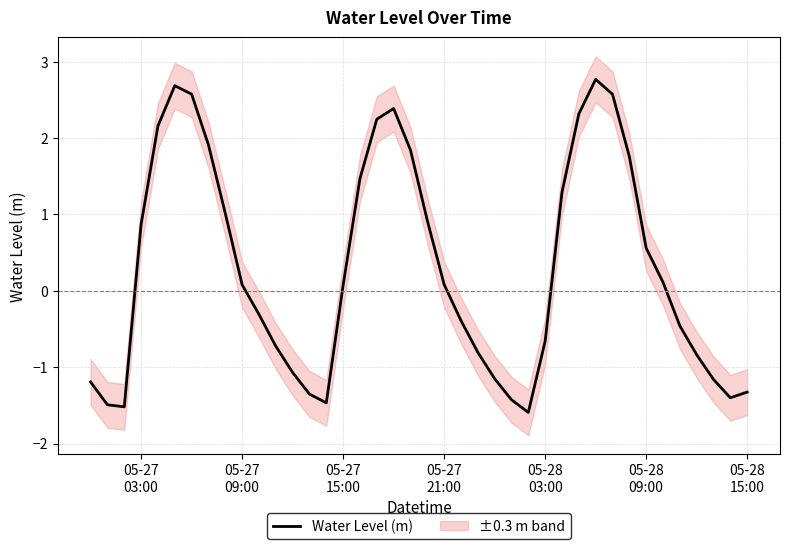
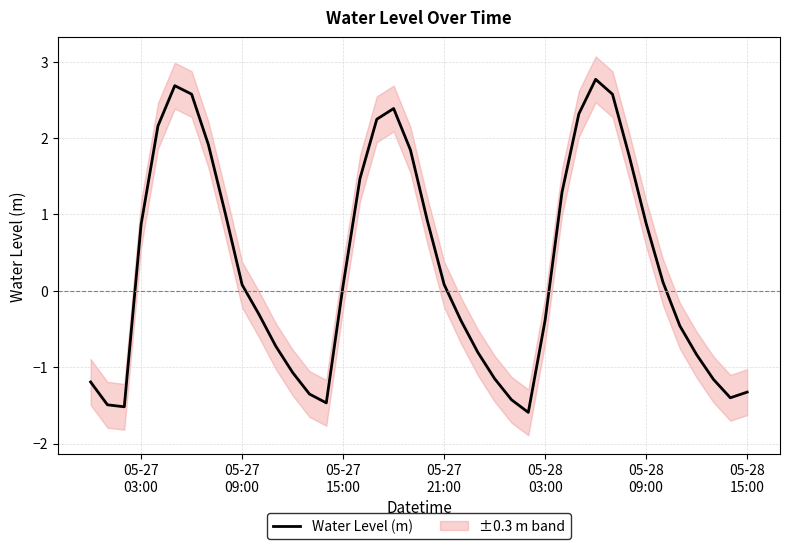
  {
    "Water Level (m)": {
      "05-27 03:00": 0.9,
      "05-27 09:00": 0.1,
      "05-27 15:00": 0.1,
      "05-27 21:00": 0.1,
-     "05-28 03:00": -0.7,
-     "05-28 09:00": 0.6,
+     "05-28 03:00": -0.4,
+     "05-28 09:00": 0.9,
      "05-28 15:00": -1.3
    }
  }
